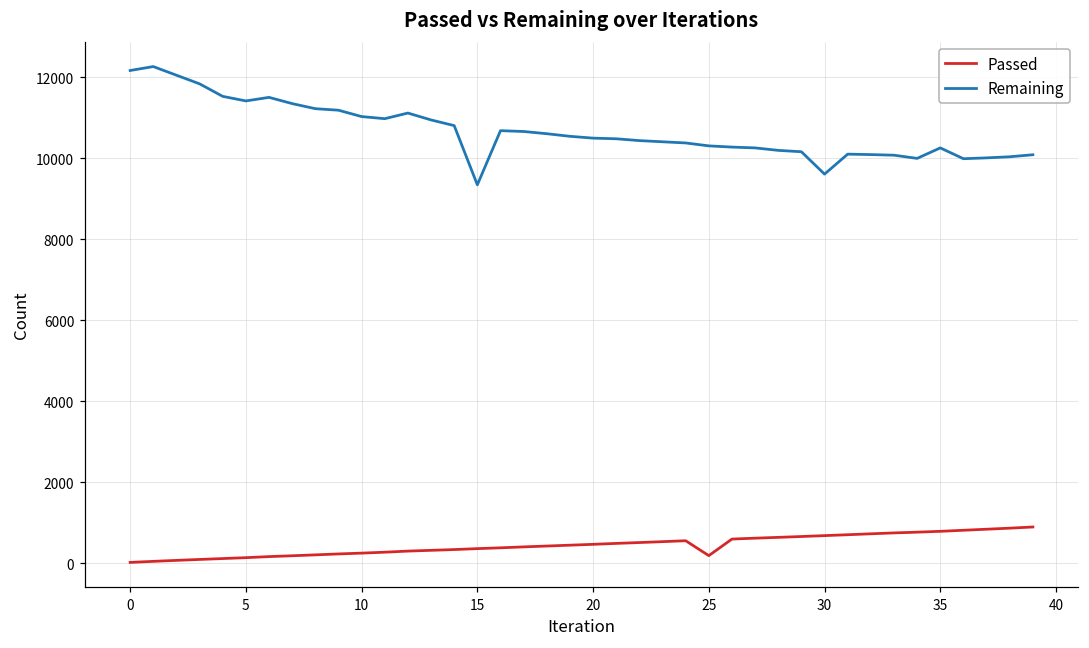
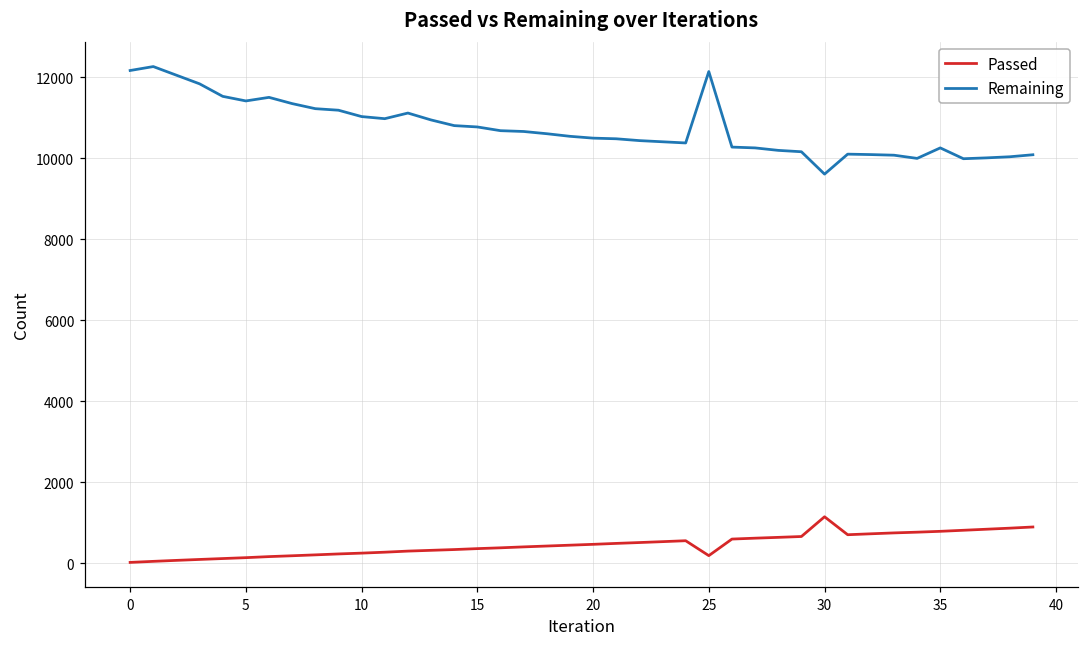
  {
    "Passed": {
      "0": 0,
      "5": 100,
      "10": 300,
      "15": 400,
      "20": 500,
      "25": 200,
-     "30": 700,
+     "30": 1200,
      "35": 800
    },
    "Remaining": {
      "0": 12200,
      "5": 11400,
      "10": 11000,
-     "15": 9300,
+     "15": 10800,
      "20": 10500,
-     "25": 10300,
+     "25": 12100,
      "30": 9600,
      "35": 10300
    }
  }
